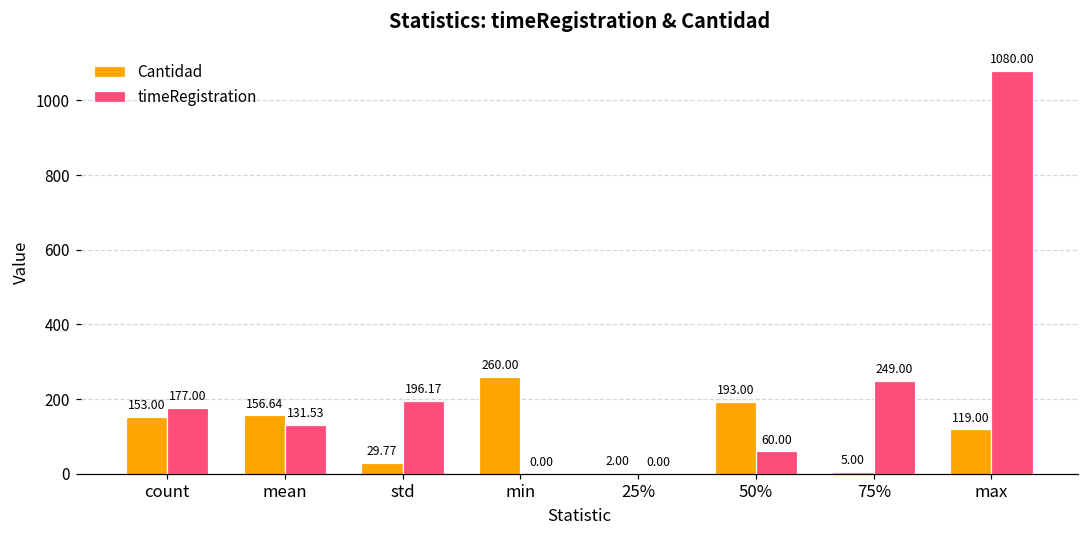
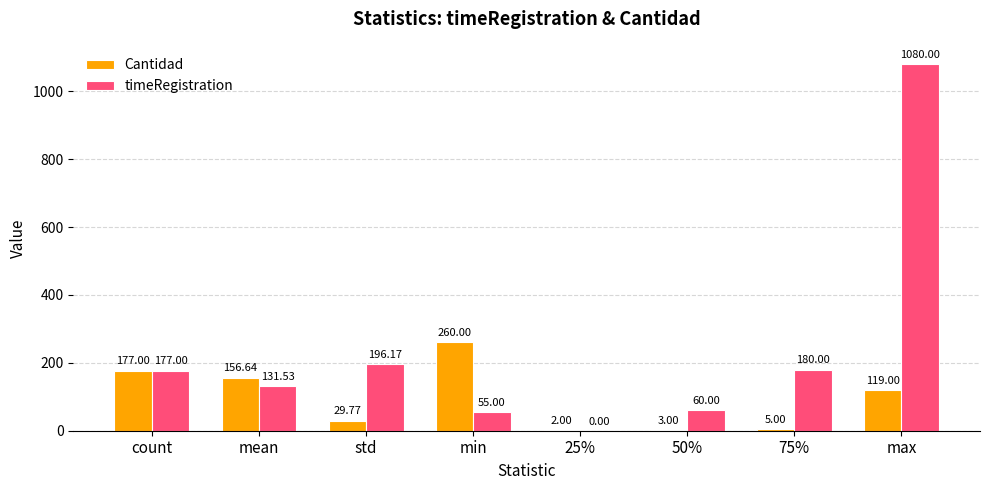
  {
    "Cantidad": {
-     "count": 153.00,
+     "count": 177.00,
      "mean": 156.64,
      "std": 29.77,
      "min": 260.00,
      "25%": 2.00,
-     "50%": 193.00,
+     "50%": 3.00,
      "75%": 5.00,
      "max": 119.00
    },
    "timeRegistration": {
      "count": 177.00,
      "mean": 131.53,
      "std": 196.17,
-     "min": 0.00,
+     "min": 55.00,
      "25%": 0.00,
      "50%": 60.00,
-     "75%": 249.00,
+     "75%": 180.00,
      "max": 1080.00
    }
  }
